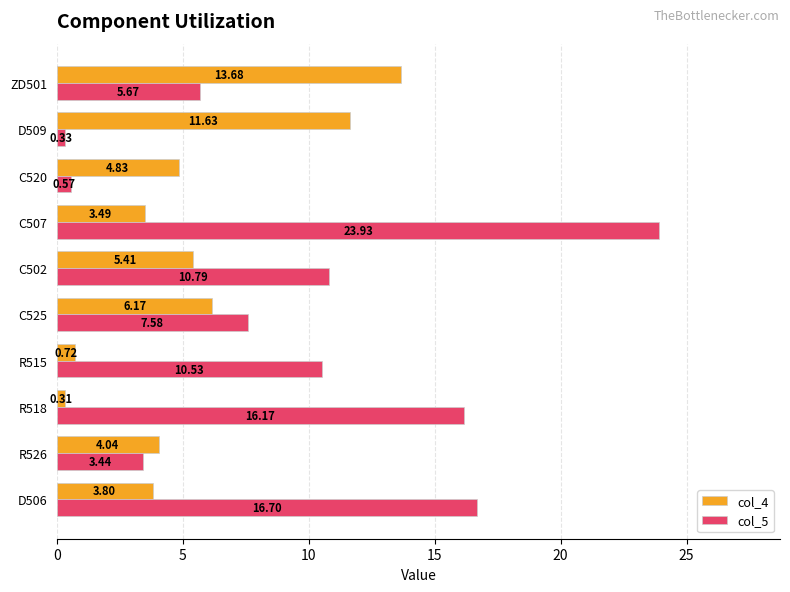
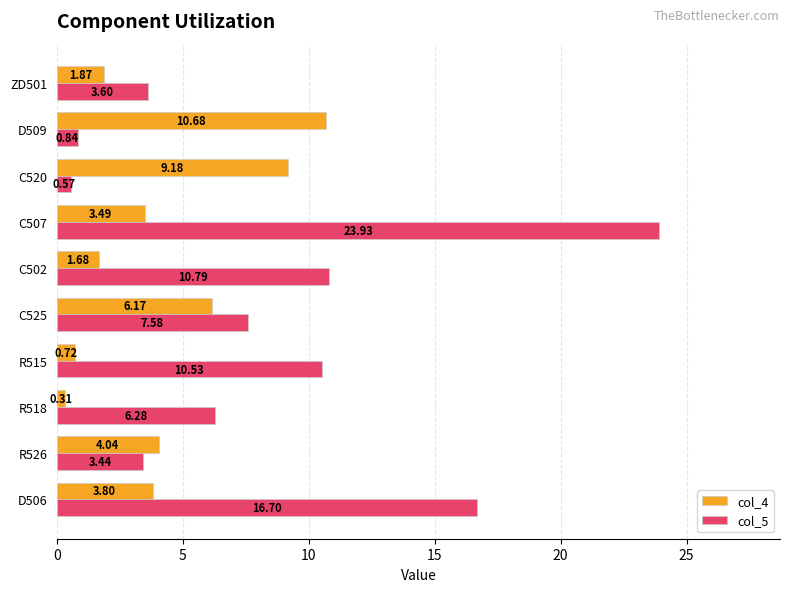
  {
    "col_4": {
-     "ZD501": 13.68,
-     "D509": 11.63,
-     "C520": 4.83,
+     "ZD501": 1.87,
+     "D509": 10.68,
+     "C520": 9.18,
      "C507": 3.49,
-     "C502": 5.41,
+     "C502": 1.68,
      "C525": 6.17,
      "R515": 0.72,
      "R518": 0.31,
      "R526": 4.04,
      "D506": 3.80
    },
    "col_5": {
-     "ZD501": 5.67,
-     "D509": 0.33,
+     "ZD501": 3.60,
+     "D509": 0.84,
      "C520": 0.57,
      "C507": 23.93,
      "C502": 10.79,
      "C525": 7.58,
      "R515": 10.53,
-     "R518": 16.17,
+     "R518": 6.28,
      "R526": 3.44,
      "D506": 16.70
    }
  }
